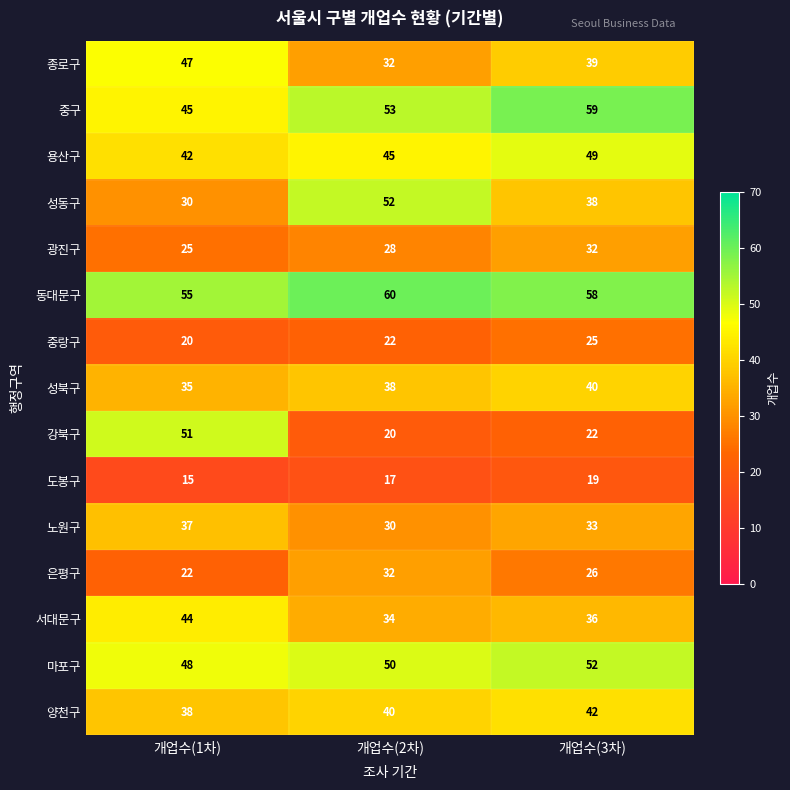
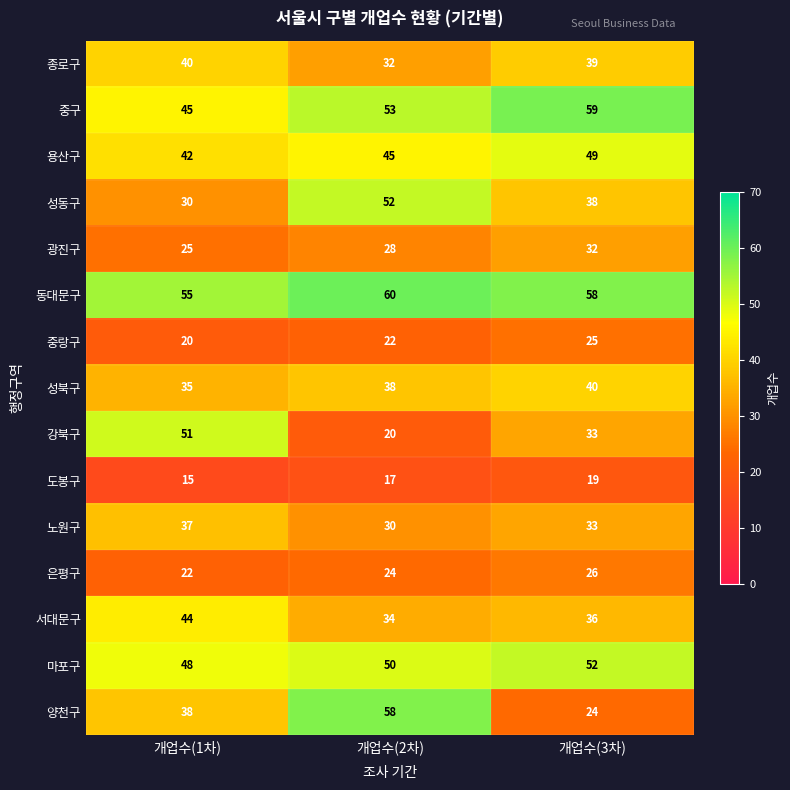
  {
    "종로구": {
-     "개업수(1차)": 47,
+     "개업수(1차)": 40,
      "개업수(2차)": 32,
      "개업수(3차)": 39
    },
    "중구": {
      "개업수(1차)": 45,
      "개업수(2차)": 53,
      "개업수(3차)": 59
    },
    "용산구": {
      "개업수(1차)": 42,
      "개업수(2차)": 45,
      "개업수(3차)": 49
    },
    "성동구": {
      "개업수(1차)": 30,
      "개업수(2차)": 52,
      "개업수(3차)": 38
    },
    "광진구": {
      "개업수(1차)": 25,
      "개업수(2차)": 28,
      "개업수(3차)": 32
    },
    "동대문구": {
      "개업수(1차)": 55,
      "개업수(2차)": 60,
      "개업수(3차)": 58
    },
    "중랑구": {
      "개업수(1차)": 20,
      "개업수(2차)": 22,
      "개업수(3차)": 25
    },
    "성북구": {
      "개업수(1차)": 35,
      "개업수(2차)": 38,
      "개업수(3차)": 40
    },
    "강북구": {
      "개업수(1차)": 51,
      "개업수(2차)": 20,
-     "개업수(3차)": 22
+     "개업수(3차)": 33
    },
    "도봉구": {
      "개업수(1차)": 15,
      "개업수(2차)": 17,
      "개업수(3차)": 19
    },
    "노원구": {
      "개업수(1차)": 37,
      "개업수(2차)": 30,
      "개업수(3차)": 33
    },
    "은평구": {
      "개업수(1차)": 22,
-     "개업수(2차)": 32,
+     "개업수(2차)": 24,
      "개업수(3차)": 26
    },
    "서대문구": {
      "개업수(1차)": 44,
      "개업수(2차)": 34,
      "개업수(3차)": 36
    },
    "마포구": {
      "개업수(1차)": 48,
      "개업수(2차)": 50,
      "개업수(3차)": 52
    },
    "양천구": {
      "개업수(1차)": 38,
-     "개업수(2차)": 40,
-     "개업수(3차)": 42
+     "개업수(2차)": 58,
+     "개업수(3차)": 24
    }
  }
